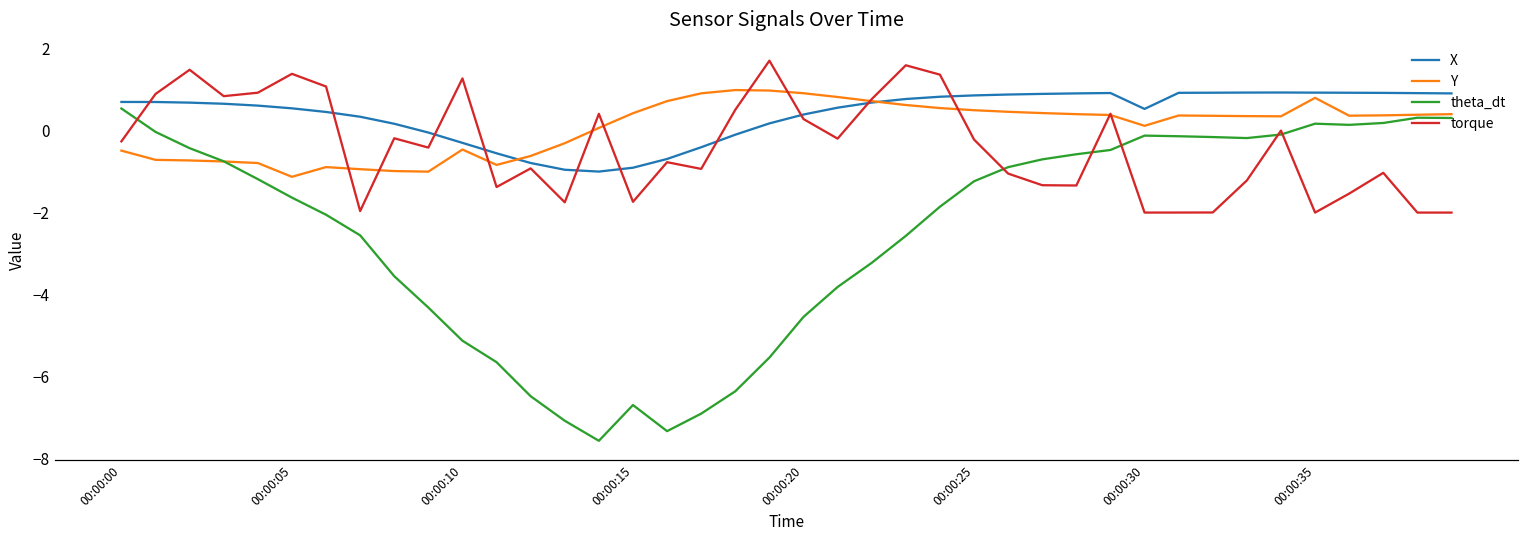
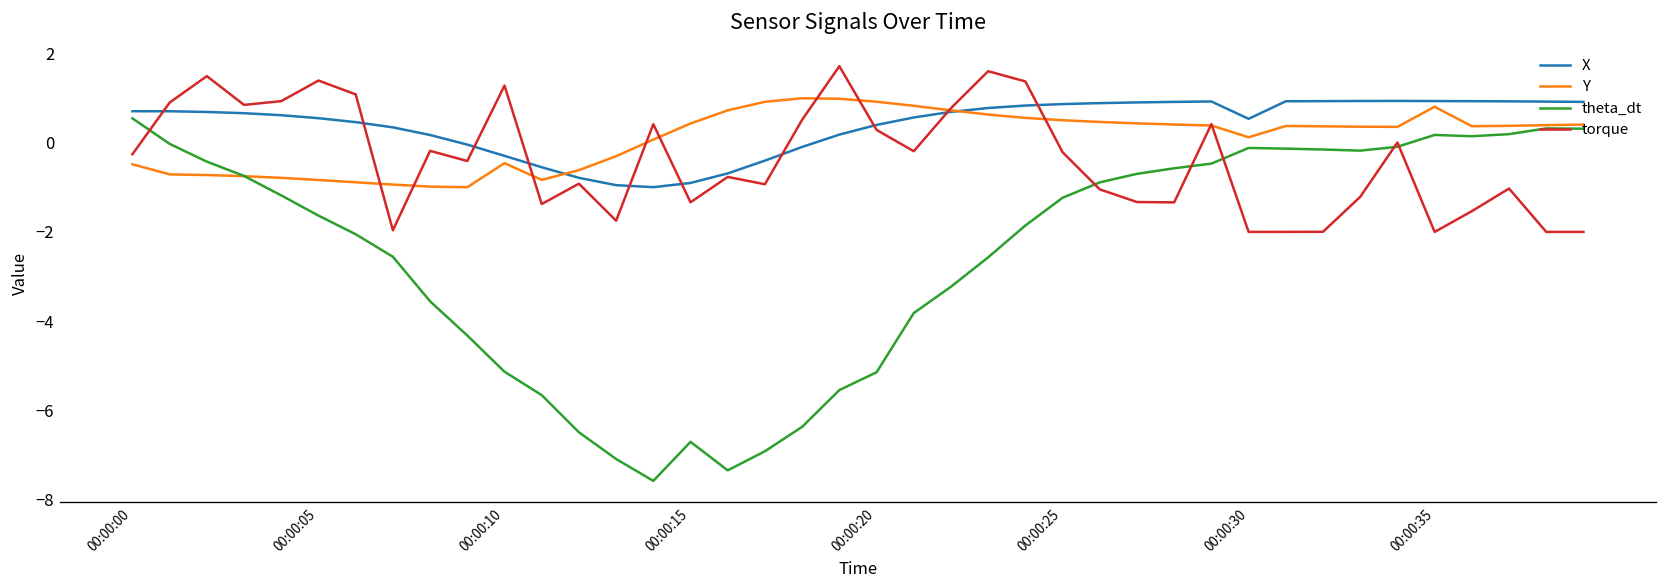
  {
    "X": {
      "00:00:00": 0.7,
      "00:00:05": 0.5,
      "00:00:10": -0.3,
      "00:00:15": -0.9,
      "00:00:20": 0.4,
      "00:00:25": 0.9,
      "00:00:30": 0.5,
      "00:00:35": 0.9
    },
    "Y": {
      "00:00:00": -0.5,
-     "00:00:05": -1.1,
+     "00:00:05": -0.8,
      "00:00:10": -0.5,
      "00:00:15": 0.4,
      "00:00:20": 0.9,
      "00:00:25": 0.5,
      "00:00:30": 0.1,
      "00:00:35": 0.8
    },
    "theta_dt": {
      "00:00:00": 0.5,
      "00:00:05": -1.6,
      "00:00:10": -5.1,
      "00:00:15": -6.7,
-     "00:00:20": -4.5,
+     "00:00:20": -5.1,
      "00:00:25": -1.2,
      "00:00:30": -0.1,
      "00:00:35": 0.2
    },
    "torque": {
      "00:00:00": -0.3,
      "00:00:05": 1.4,
      "00:00:10": 1.3,
-     "00:00:15": -1.7,
+     "00:00:15": -1.3,
      "00:00:20": 0.3,
      "00:00:25": -0.2,
      "00:00:30": -2.0,
      "00:00:35": -2.0
    }
  }
